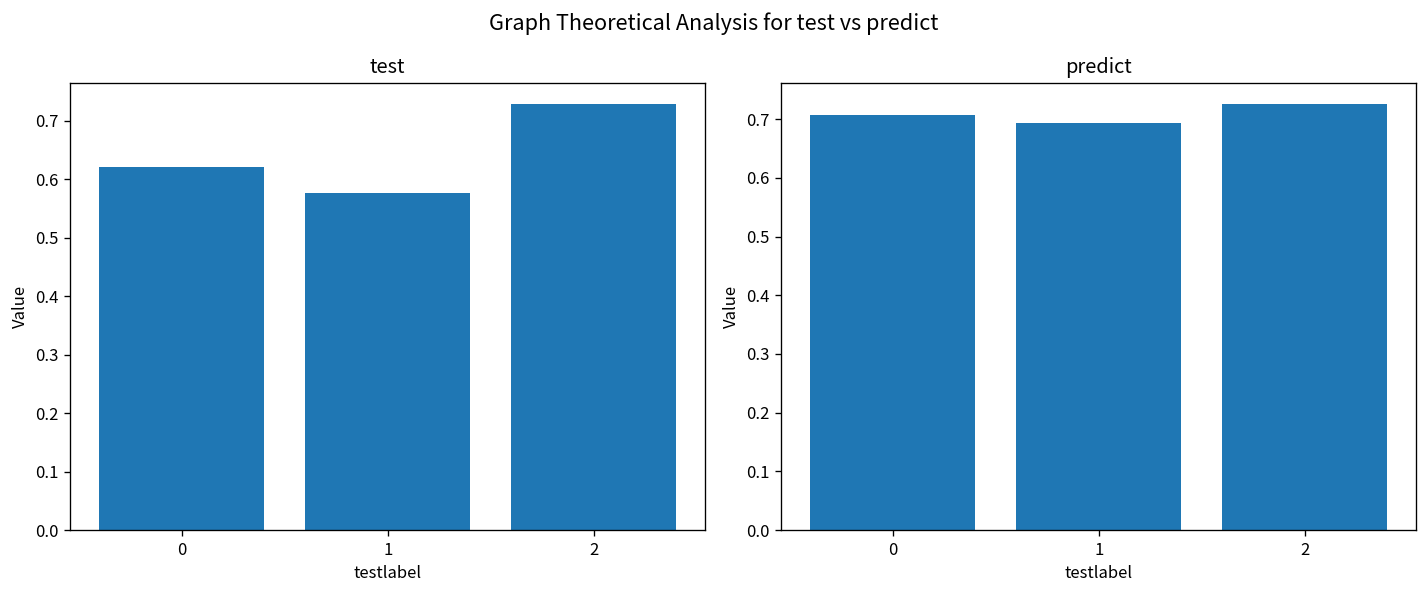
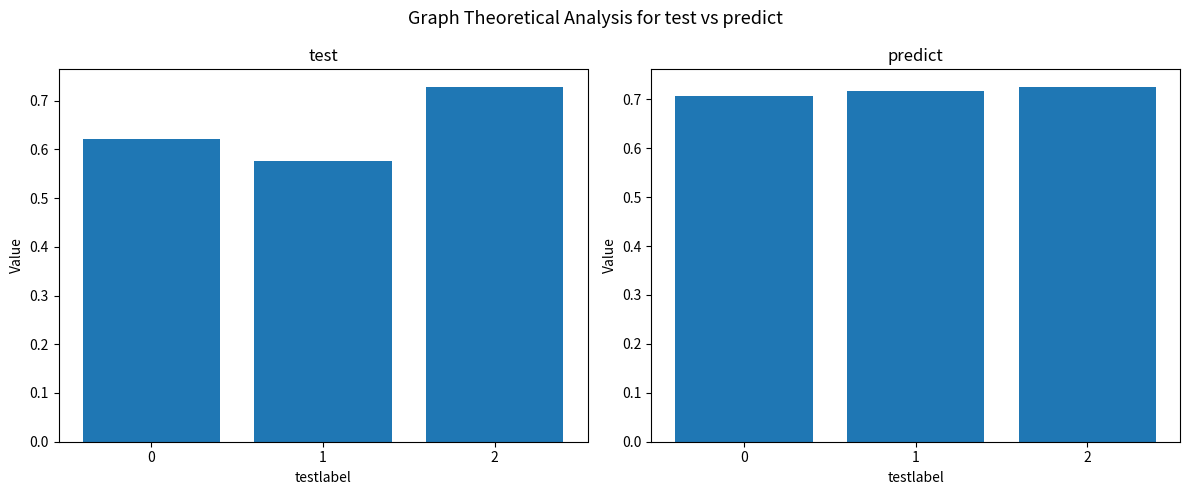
  {
    "test": {
      "0": 0.62,
      "1": 0.58,
      "2": 0.73
    },
    "predict": {
      "0": 0.71,
-     "1": 0.69,
+     "1": 0.72,
      "2": 0.72
    }
  }
